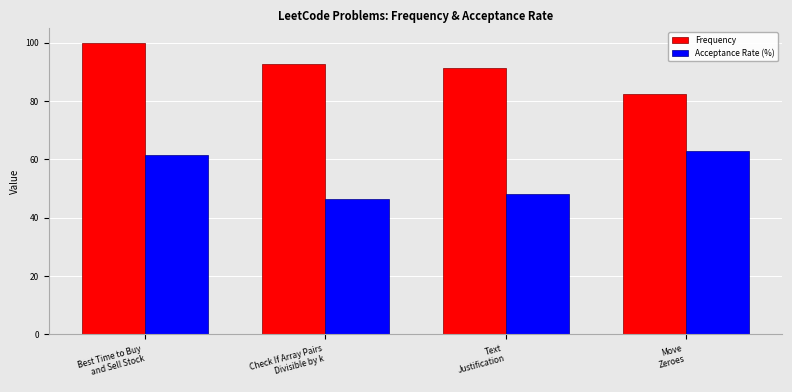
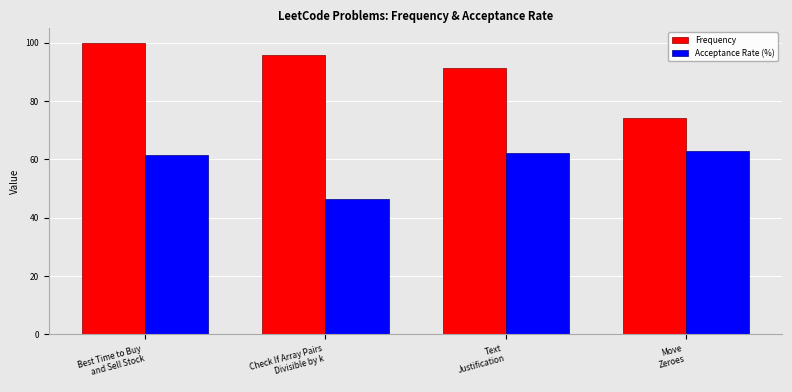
  {
    "Frequency": {
      "Best Time to Buy and Sell Stock": 100,
-     "Check If Array Pairs Divisible by k": 93,
+     "Check If Array Pairs Divisible by k": 96,
      "Text Justification": 91,
-     "Move Zeroes": 82
+     "Move Zeroes": 74
    },
    "Acceptance Rate (%)": {
      "Best Time to Buy and Sell Stock": 61,
      "Check If Array Pairs Divisible by k": 46,
-     "Text Justification": 48,
+     "Text Justification": 62,
      "Move Zeroes": 63
    }
  }
